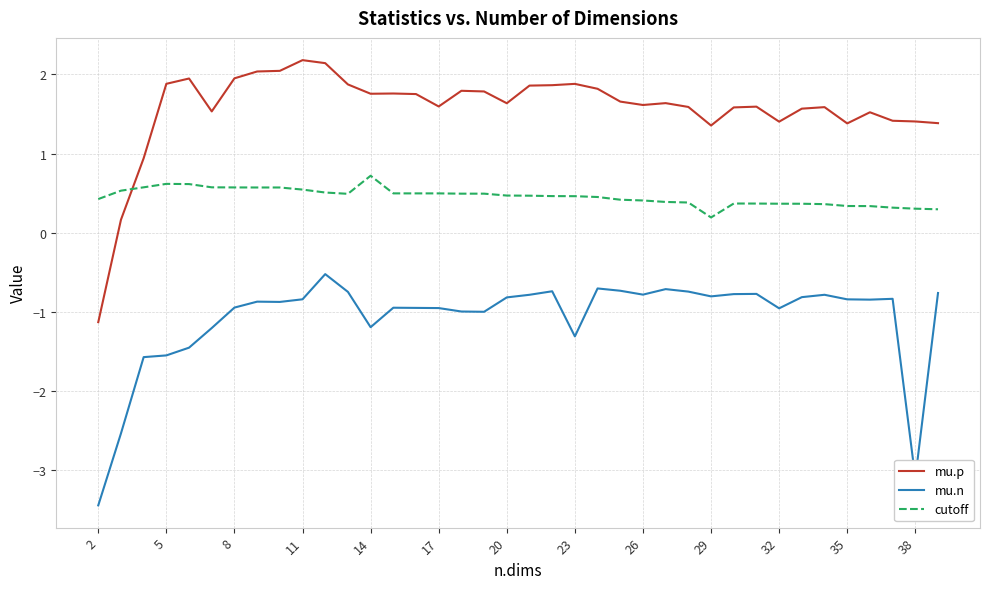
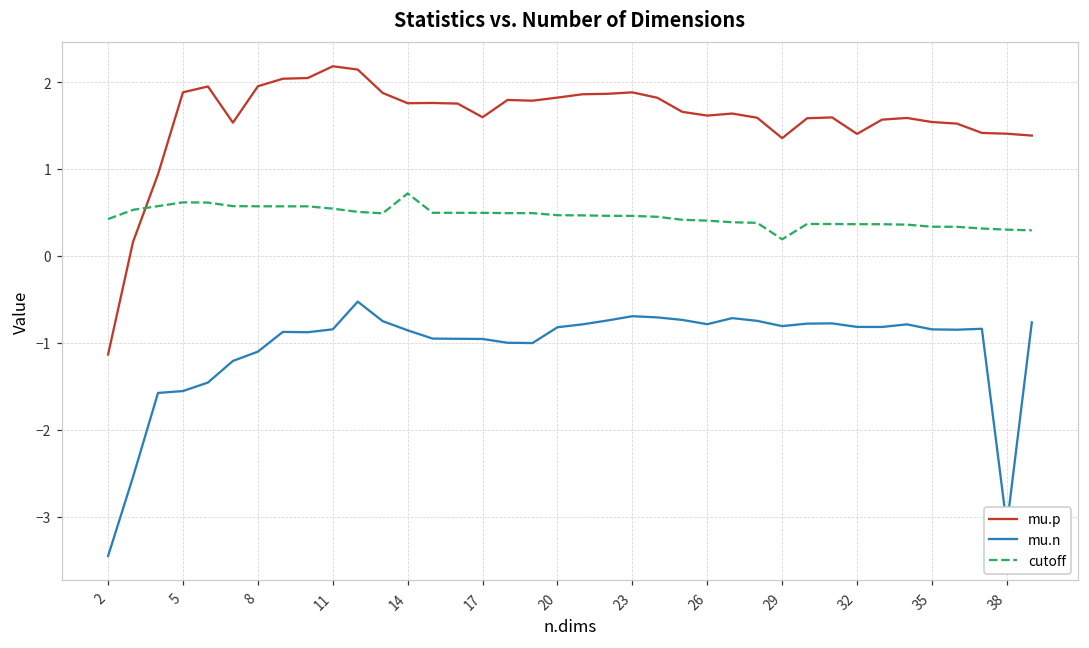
  {
    "mu.p": {
      "2": -1.1,
      "5": 1.9,
      "8": 2.0,
      "11": 2.2,
      "14": 1.8,
      "17": 1.6,
-     "20": 1.6,
+     "20": 1.8,
      "23": 1.9,
      "26": 1.6,
      "29": 1.4,
      "32": 1.4,
-     "35": 1.4,
+     "35": 1.5,
      "38": 1.4
    },
    "mu.n": {
      "2": -3.5,
      "5": -1.6,
-     "8": -1.0,
+     "8": -1.1,
      "11": -0.8,
-     "14": -1.2,
+     "14": -0.9,
      "17": -1.0,
      "20": -0.8,
-     "23": -1.3,
+     "23": -0.7,
      "26": -0.8,
      "29": -0.8,
-     "32": -1.0,
+     "32": -0.8,
      "35": -0.8
    },
    "cutoff": {
      "2": 0.4,
      "5": 0.6,
      "8": 0.6,
      "11": 0.5,
      "14": 0.7,
      "17": 0.5,
      "20": 0.5,
      "23": 0.5,
      "26": 0.4,
      "29": 0.2,
      "32": 0.4,
      "35": 0.3,
      "38": 0.3
    }
  }
